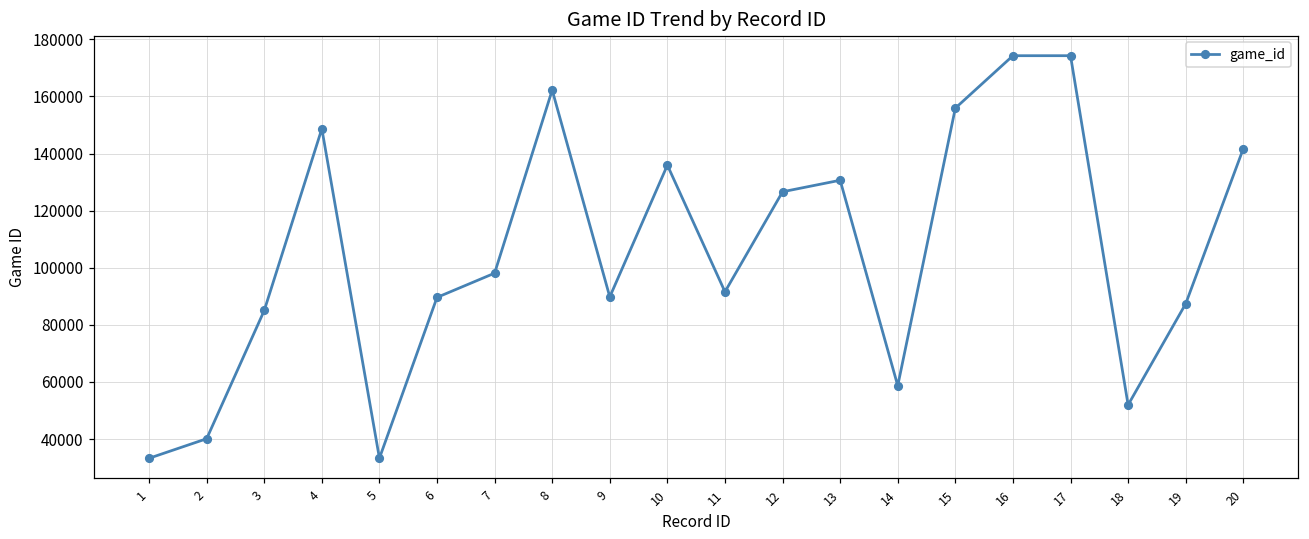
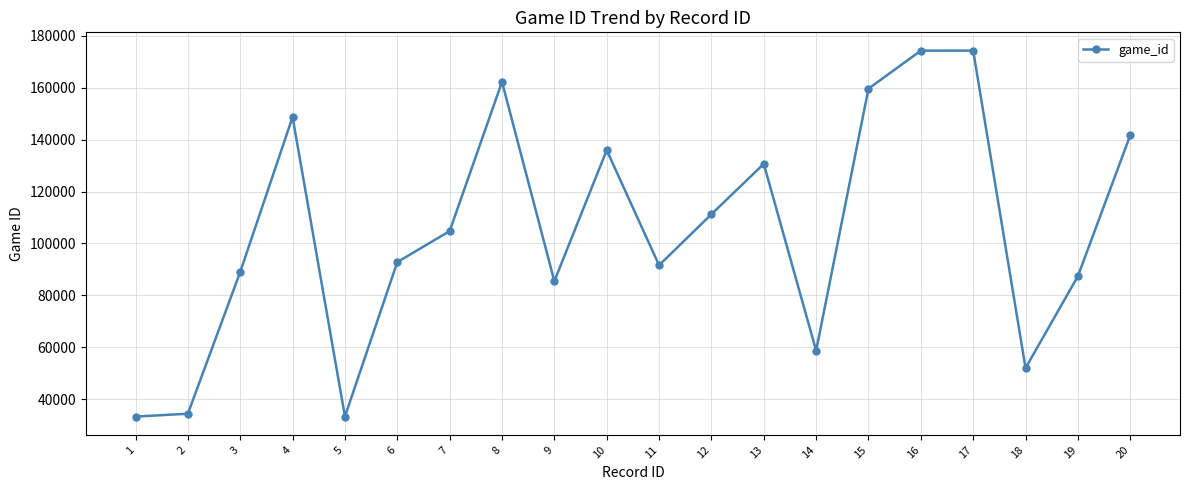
  {
    "1": 33000,
-   "2": 40000,
-   "3": 85000,
+   "2": 34000,
+   "3": 89000,
    "4": 149000,
    "5": 33000,
-   "6": 90000,
-   "7": 98000,
+   "6": 93000,
+   "7": 105000,
    "8": 162000,
-   "9": 90000,
+   "9": 85000,
    "10": 136000,
    "11": 92000,
-   "12": 127000,
+   "12": 111000,
    "13": 131000,
    "14": 59000,
-   "15": 156000,
+   "15": 160000,
    "16": 174000,
    "17": 174000,
    "18": 52000,
    "19": 87000,
    "20": 142000
  }
